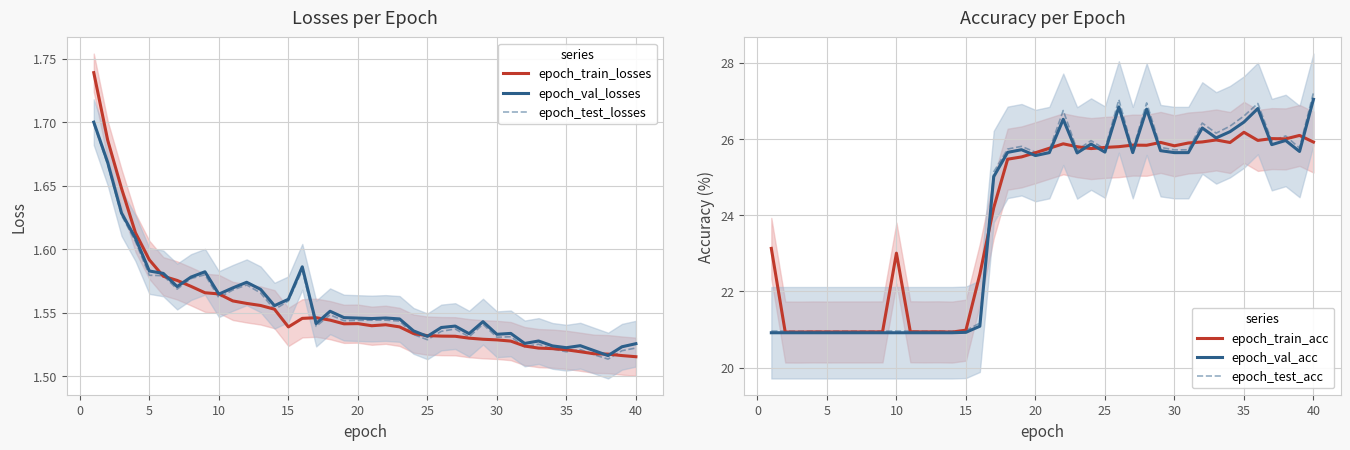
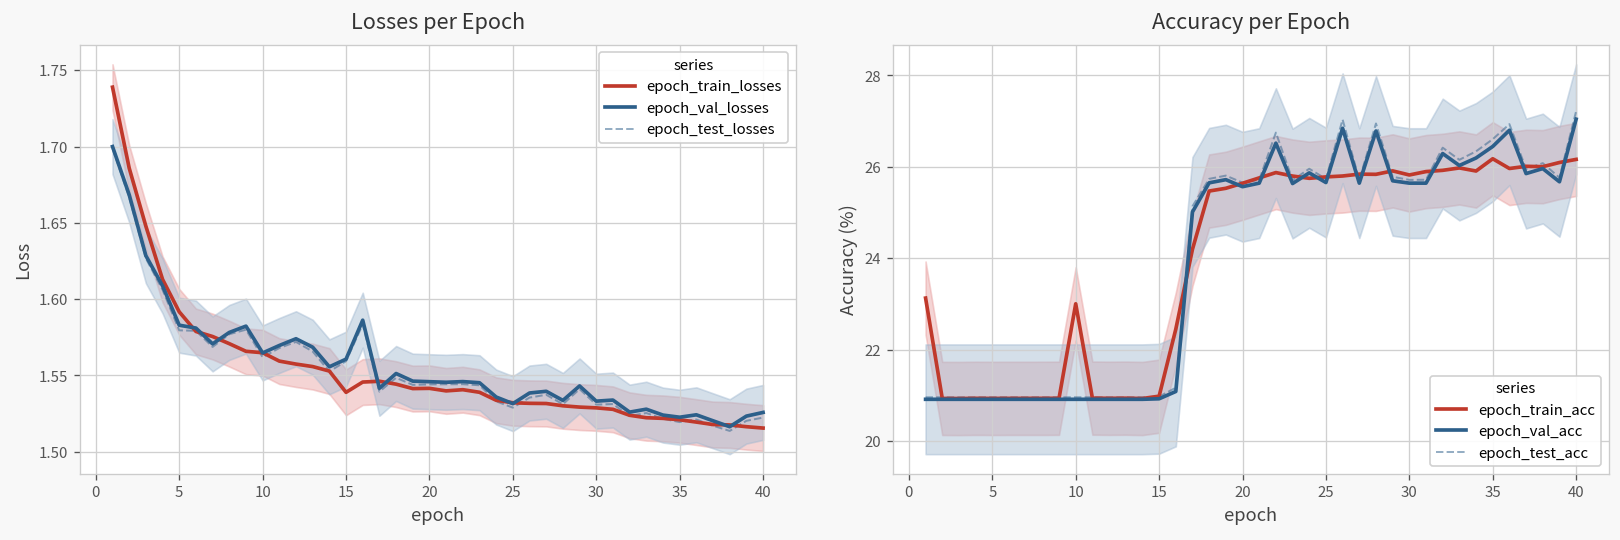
  {
    "Losses per Epoch": {
      "epoch_train_losses": {
        "5": 1.592,
        "15": 1.539,
        "20": 1.541,
        "30": 1.529,
        "40": 1.515
      }
    },
    "Accuracy per Epoch": {
      "epoch_train_acc": {
        "10": 23.0,
        "30": 25.8,
        "35": 26.2,
-       "40": 25.9
+       "40": 26.2
      }
    }
  }
